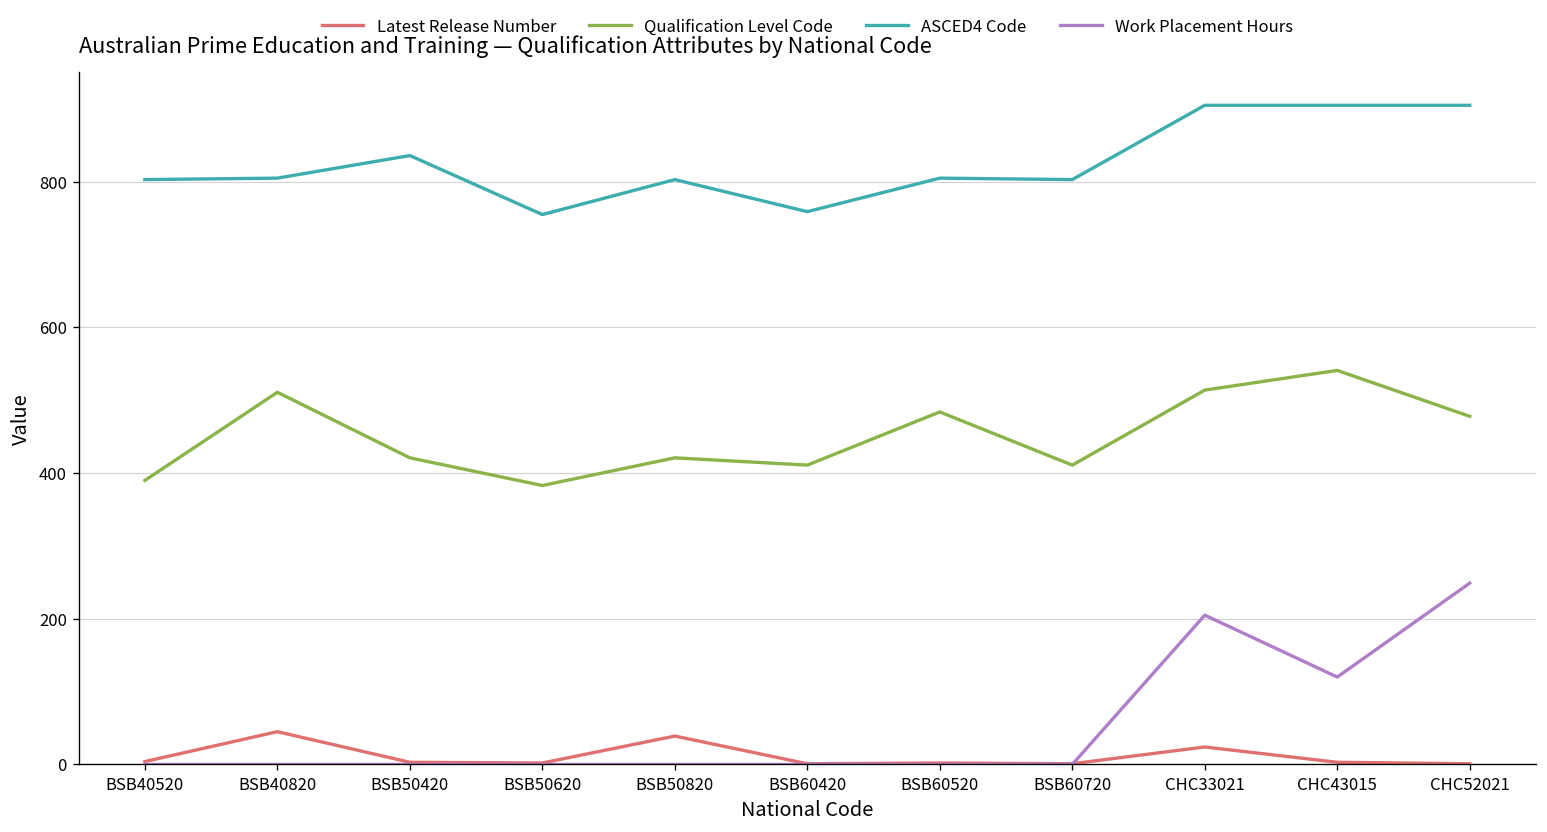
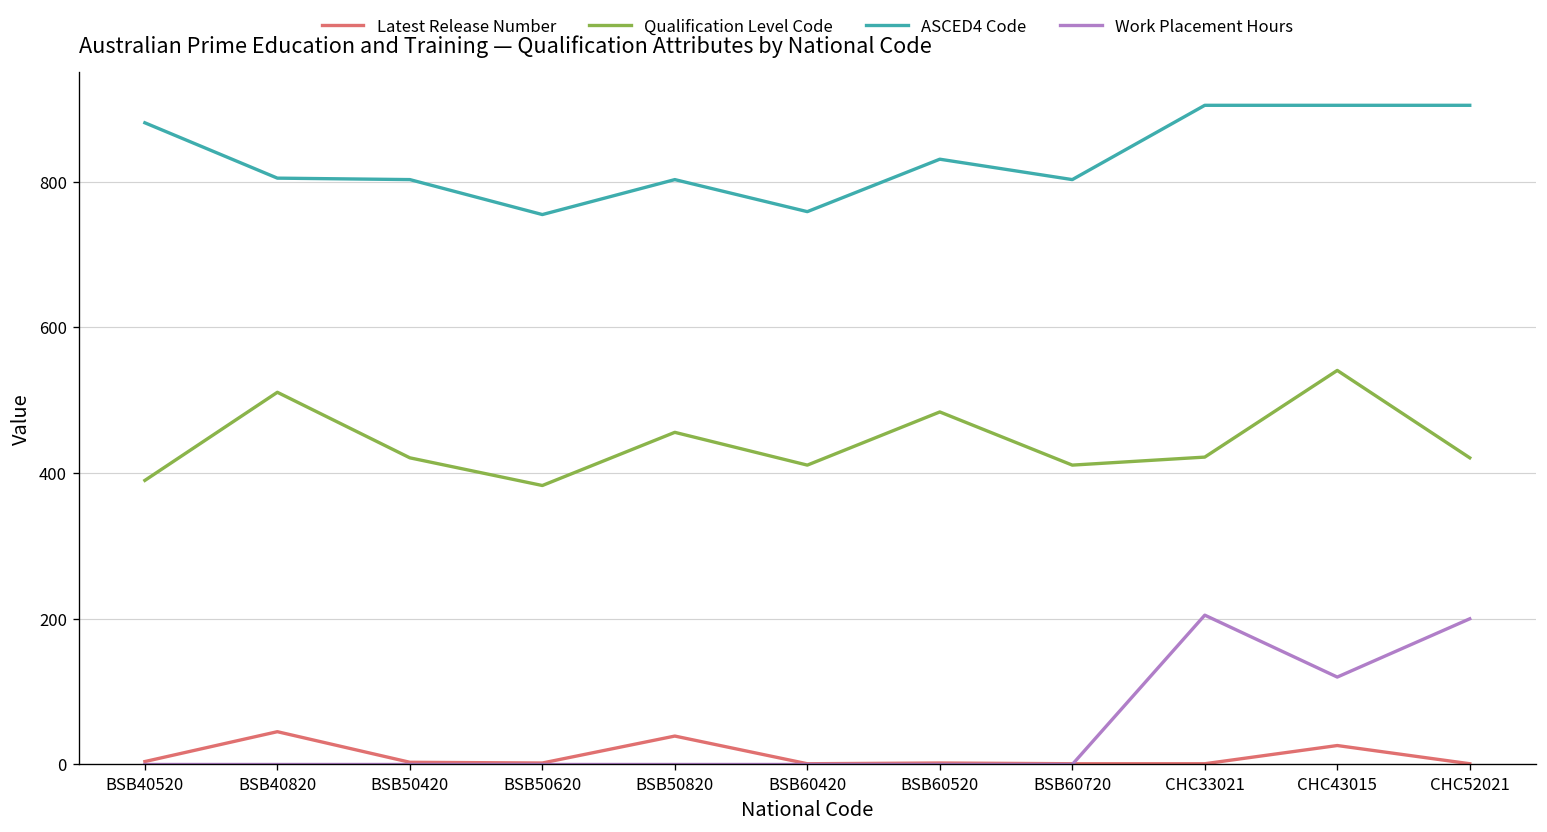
  {
    "Latest Release Number": {
      "BSB40820": 50,
      "BSB50820": 40,
-     "CHC33021": 20,
-     "CHC43015": 0,
+     "CHC33021": 0,
+     "CHC43015": 30,
      "CHC52021": 0
    },
    "Qualification Level Code": {
      "BSB40520": 390,
      "BSB40820": 510,
      "BSB50420": 420,
      "BSB50620": 380,
-     "BSB50820": 420,
+     "BSB50820": 460,
      "BSB60420": 410,
      "BSB60520": 480,
      "BSB60720": 410,
-     "CHC33021": 510,
+     "CHC33021": 420,
      "CHC43015": 540,
-     "CHC52021": 480
+     "CHC52021": 420
    },
    "ASCED4 Code": {
-     "BSB40520": 800,
+     "BSB40520": 880,
      "BSB40820": 810,
-     "BSB50420": 840,
+     "BSB50420": 800,
      "BSB50620": 760,
      "BSB50820": 800,
      "BSB60420": 760,
-     "BSB60520": 810,
+     "BSB60520": 830,
      "BSB60720": 800,
      "CHC33021": 910,
      "CHC43015": 910,
      "CHC52021": 910
    },
    "Work Placement Hours": {
      "BSB40820": 0,
      "BSB50820": 0,
      "CHC33021": 210,
      "CHC43015": 120,
-     "CHC52021": 250
+     "CHC52021": 200
    }
  }
